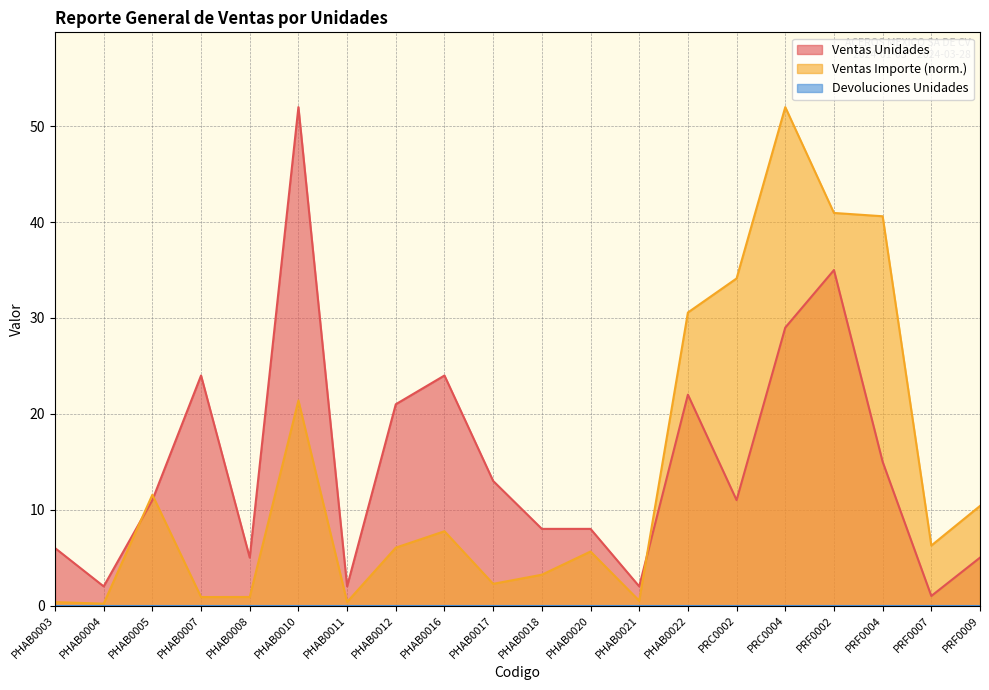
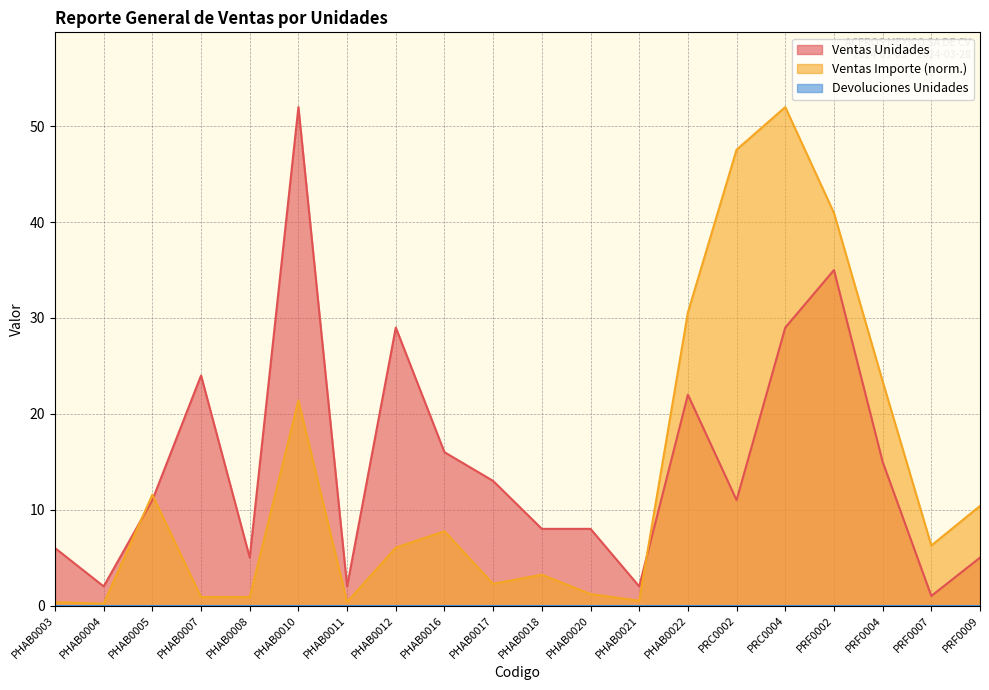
  {
    "Ventas Unidades": {
      "PHAB0003": 6,
      "PHAB0004": 2,
      "PHAB0005": 11,
      "PHAB0007": 24,
      "PHAB0008": 5,
      "PHAB0010": 52,
      "PHAB0011": 2,
-     "PHAB0012": 21,
-     "PHAB0016": 24,
+     "PHAB0012": 29,
+     "PHAB0016": 16,
      "PHAB0017": 13,
      "PHAB0018": 8,
      "PHAB0020": 8,
      "PHAB0021": 2,
      "PHAB0022": 22,
      "PRC0002": 11,
      "PRC0004": 29,
      "PRF0002": 35,
      "PRF0004": 15,
      "PRF0007": 1,
      "PRF0009": 5
    },
    "Ventas Importe (norm.)": {
      "PHAB0003": 0,
      "PHAB0005": 12,
      "PHAB0007": 1,
      "PHAB0008": 1,
      "PHAB0010": 21,
      "PHAB0011": 0,
      "PHAB0012": 6,
      "PHAB0016": 8,
      "PHAB0017": 2,
      "PHAB0018": 3,
-     "PHAB0020": 6,
+     "PHAB0020": 1,
      "PHAB0021": 1,
      "PHAB0022": 31,
-     "PRC0002": 34,
+     "PRC0002": 48,
      "PRC0004": 52,
      "PRF0002": 41,
-     "PRF0004": 41,
+     "PRF0004": 23,
      "PRF0007": 6,
      "PRF0009": 10
    },
    "Devoluciones Unidades": {
      "PHAB0003": 0,
      "PHAB0005": 0,
      "PHAB0007": 0,
      "PHAB0008": 0,
      "PHAB0010": 0,
      "PHAB0011": 0,
      "PHAB0012": 0,
      "PHAB0016": 0,
      "PHAB0017": 0,
      "PHAB0018": 0,
      "PHAB0020": 0,
      "PHAB0021": 0,
      "PHAB0022": 0,
      "PRC0002": 0,
      "PRC0004": 0,
      "PRF0002": 0,
      "PRF0004": 0,
      "PRF0007": 0,
      "PRF0009": 0
    }
  }
